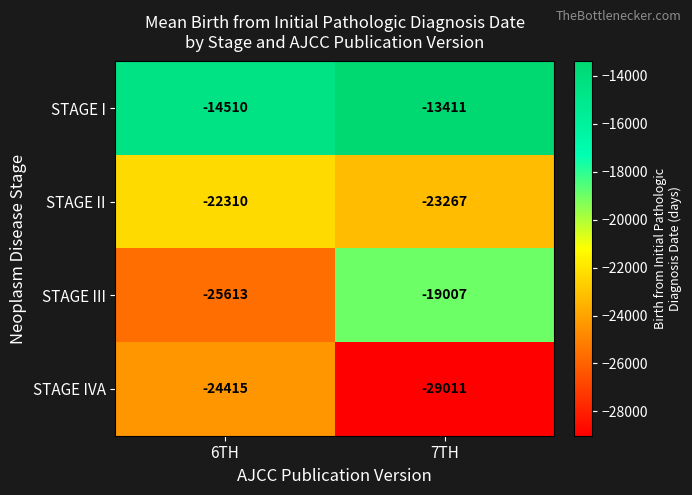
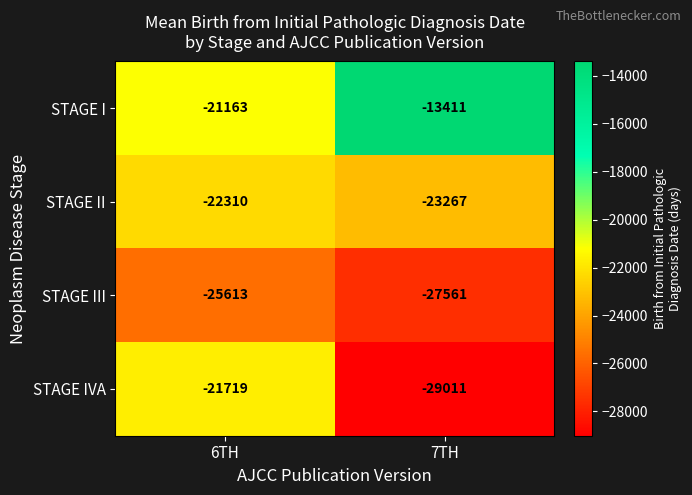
  {
    "STAGE I": {
-     "6TH": -14510,
+     "6TH": -21163,
      "7TH": -13411
    },
    "STAGE II": {
      "6TH": -22310,
      "7TH": -23267
    },
    "STAGE III": {
      "6TH": -25613,
-     "7TH": -19007
+     "7TH": -27561
    },
    "STAGE IVA": {
-     "6TH": -24415,
+     "6TH": -21719,
      "7TH": -29011
    }
  }
